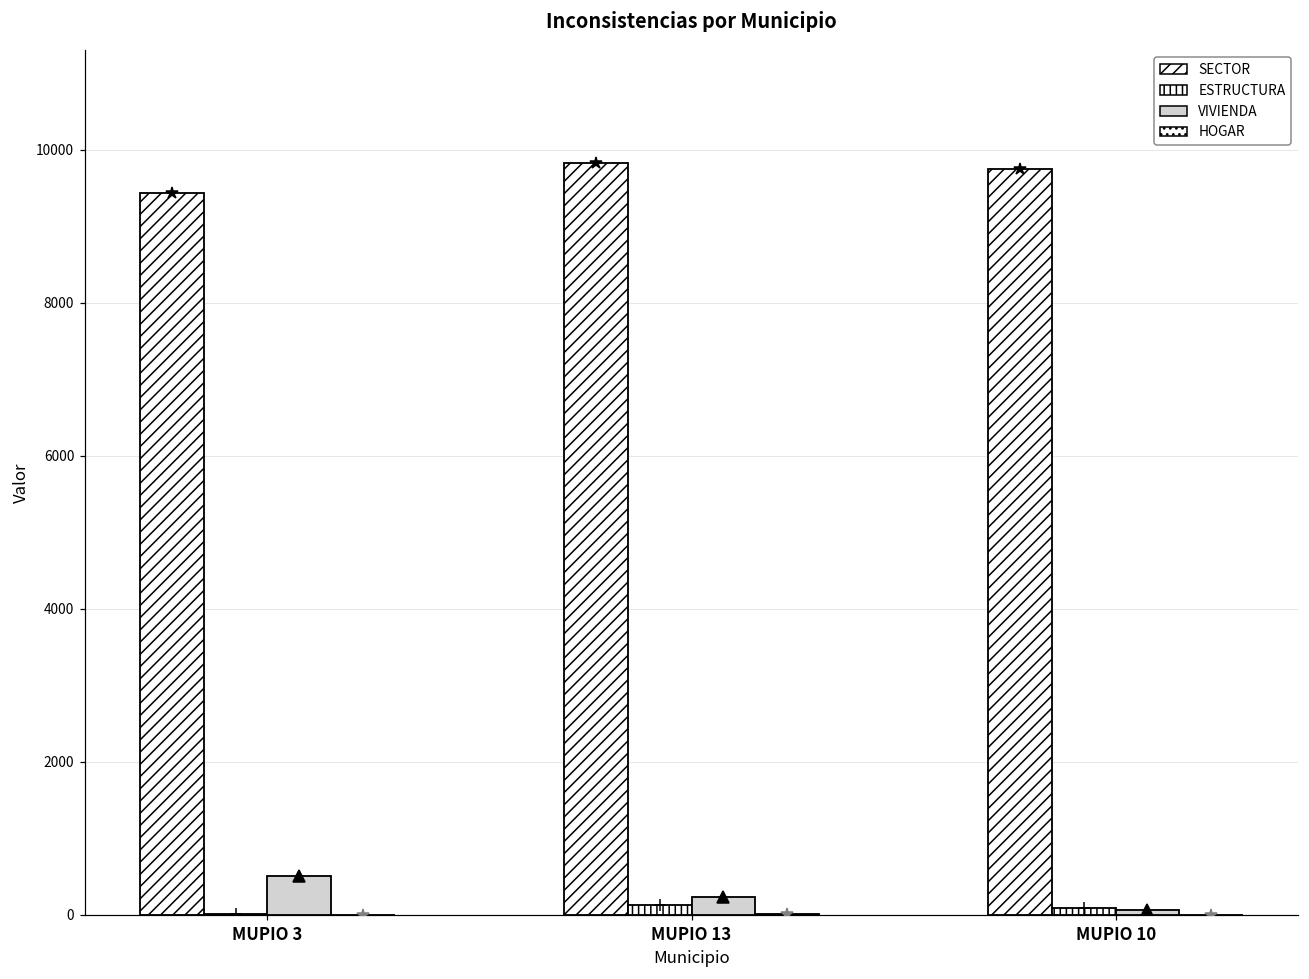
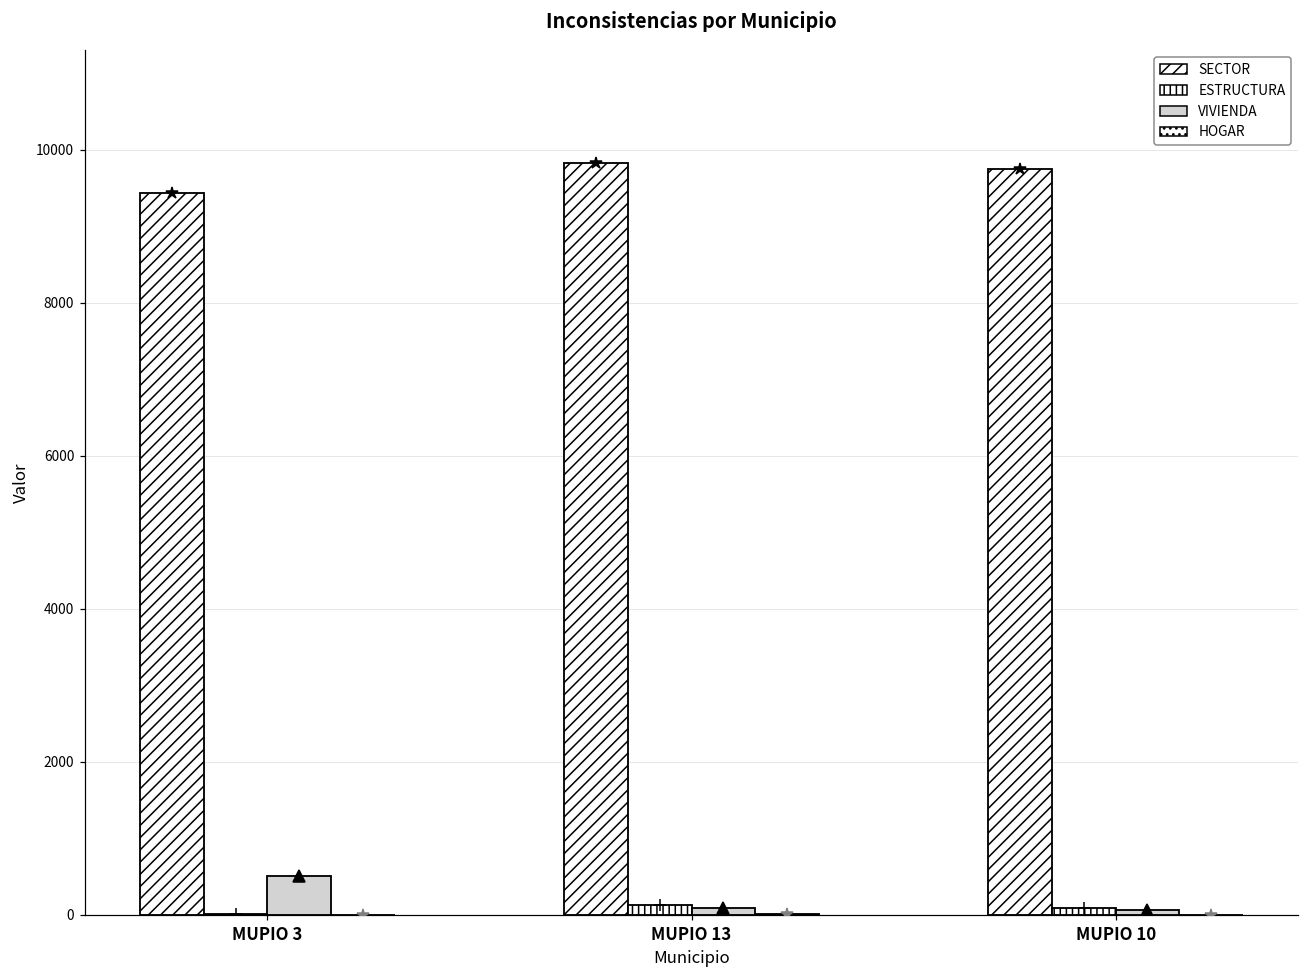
  {
    "VIVIENDA": {
      "MUPIO 3": 500,
-     "MUPIO 13": 200,
+     "MUPIO 13": 100,
      "MUPIO 10": 100
    }
  }
